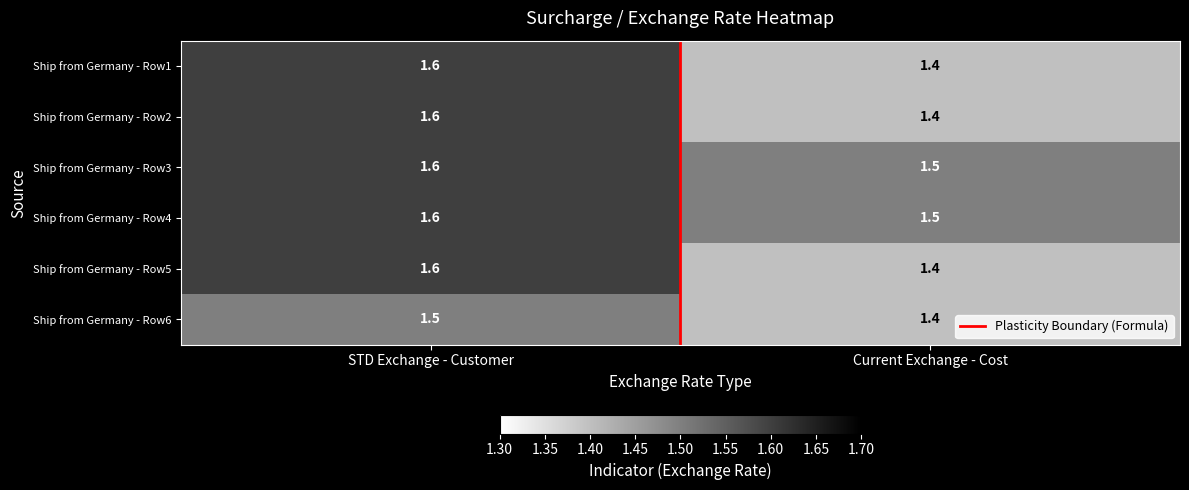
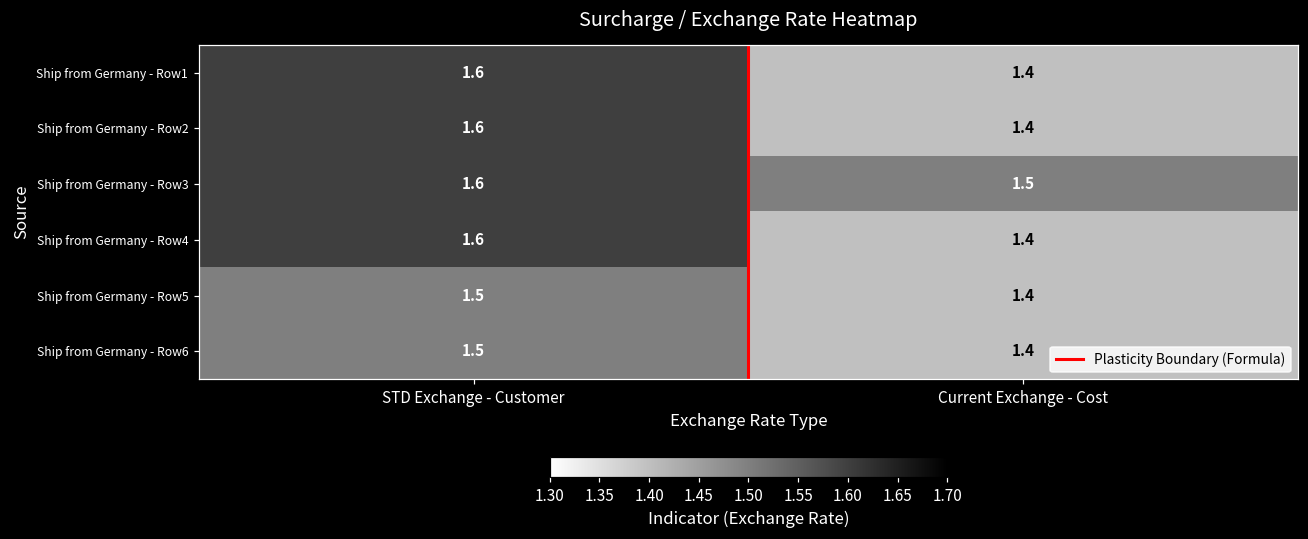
  {
    "Ship from Germany - Row1": {
      "STD Exchange - Customer": 1.6,
      "Current Exchange - Cost": 1.4
    },
    "Ship from Germany - Row2": {
      "STD Exchange - Customer": 1.6,
      "Current Exchange - Cost": 1.4
    },
    "Ship from Germany - Row3": {
      "STD Exchange - Customer": 1.6,
      "Current Exchange - Cost": 1.5
    },
    "Ship from Germany - Row4": {
      "STD Exchange - Customer": 1.6,
-     "Current Exchange - Cost": 1.5
+     "Current Exchange - Cost": 1.4
    },
    "Ship from Germany - Row5": {
-     "STD Exchange - Customer": 1.6,
+     "STD Exchange - Customer": 1.5,
      "Current Exchange - Cost": 1.4
    },
    "Ship from Germany - Row6": {
      "STD Exchange - Customer": 1.5,
      "Current Exchange - Cost": 1.4
    }
  }
